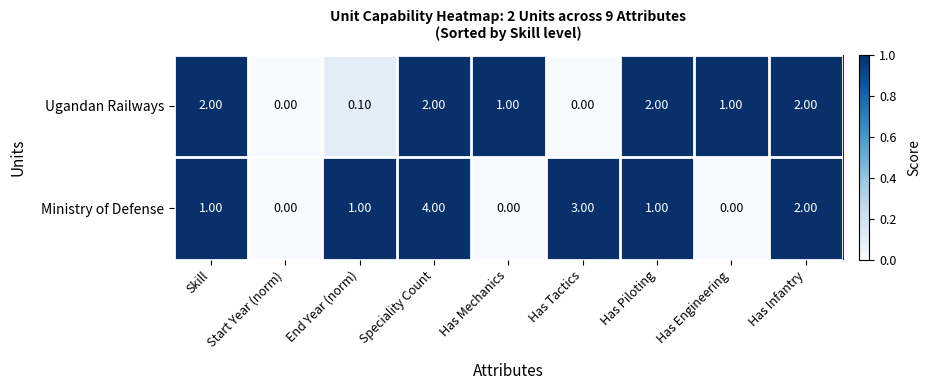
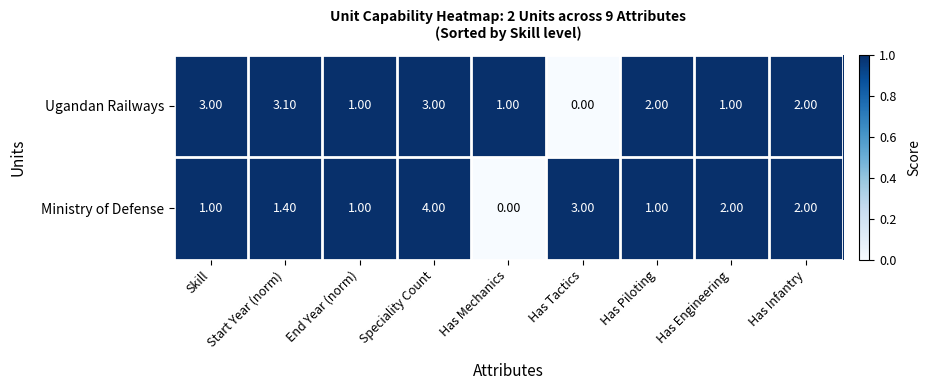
  {
    "Ugandan Railways": {
-     "Skill": 2.00,
-     "Start Year (norm)": 0.00,
-     "End Year (norm)": 0.10,
-     "Speciality Count": 2.00,
+     "Skill": 3.00,
+     "Start Year (norm)": 3.10,
+     "End Year (norm)": 1.00,
+     "Speciality Count": 3.00,
      "Has Mechanics": 1.00,
      "Has Tactics": 0.00,
      "Has Piloting": 2.00,
      "Has Engineering": 1.00,
      "Has Infantry": 2.00
    },
    "Ministry of Defense": {
      "Skill": 1.00,
-     "Start Year (norm)": 0.00,
+     "Start Year (norm)": 1.40,
      "End Year (norm)": 1.00,
      "Speciality Count": 4.00,
      "Has Mechanics": 0.00,
      "Has Tactics": 3.00,
      "Has Piloting": 1.00,
-     "Has Engineering": 0.00,
+     "Has Engineering": 2.00,
      "Has Infantry": 2.00
    }
  }
